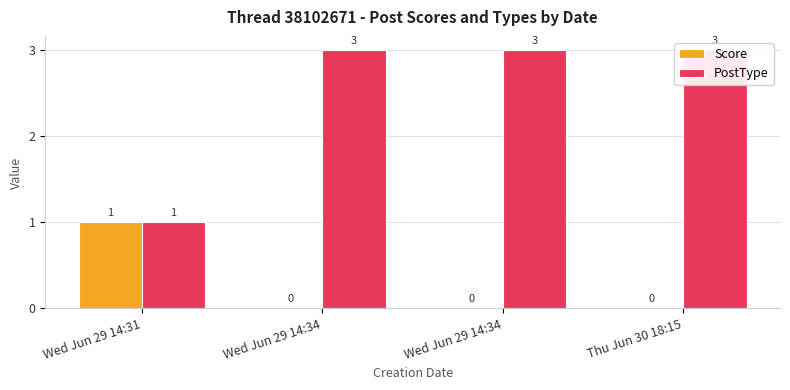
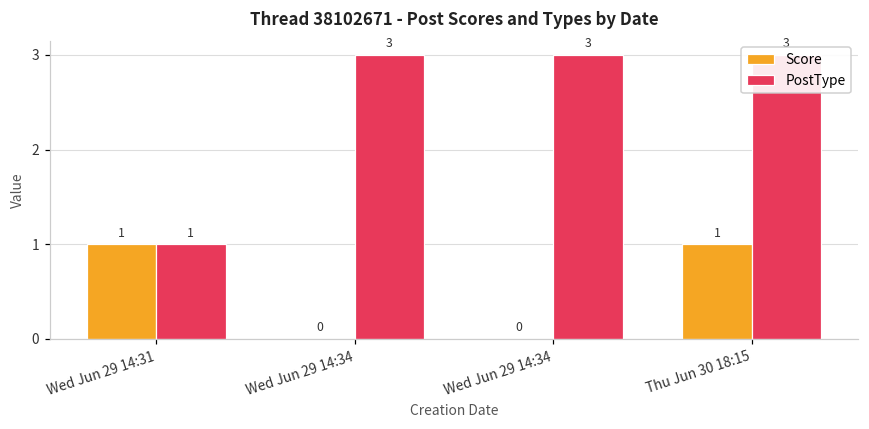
  {
    "Score": {
      "Wed Jun 29 14:31": 1,
-     "Thu Jun 30 18:15": 0
+     "Thu Jun 30 18:15": 1
    },
    "PostType": {
      "Wed Jun 29 14:31": 1
    }
  }
